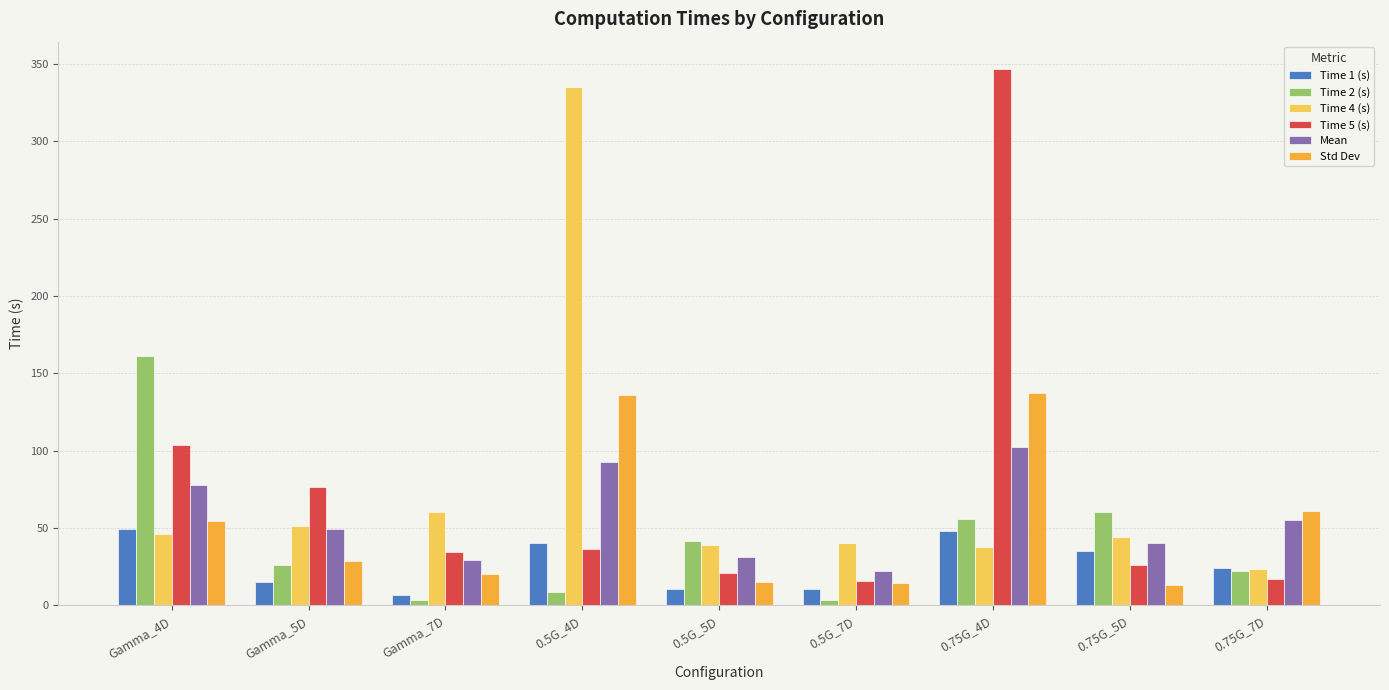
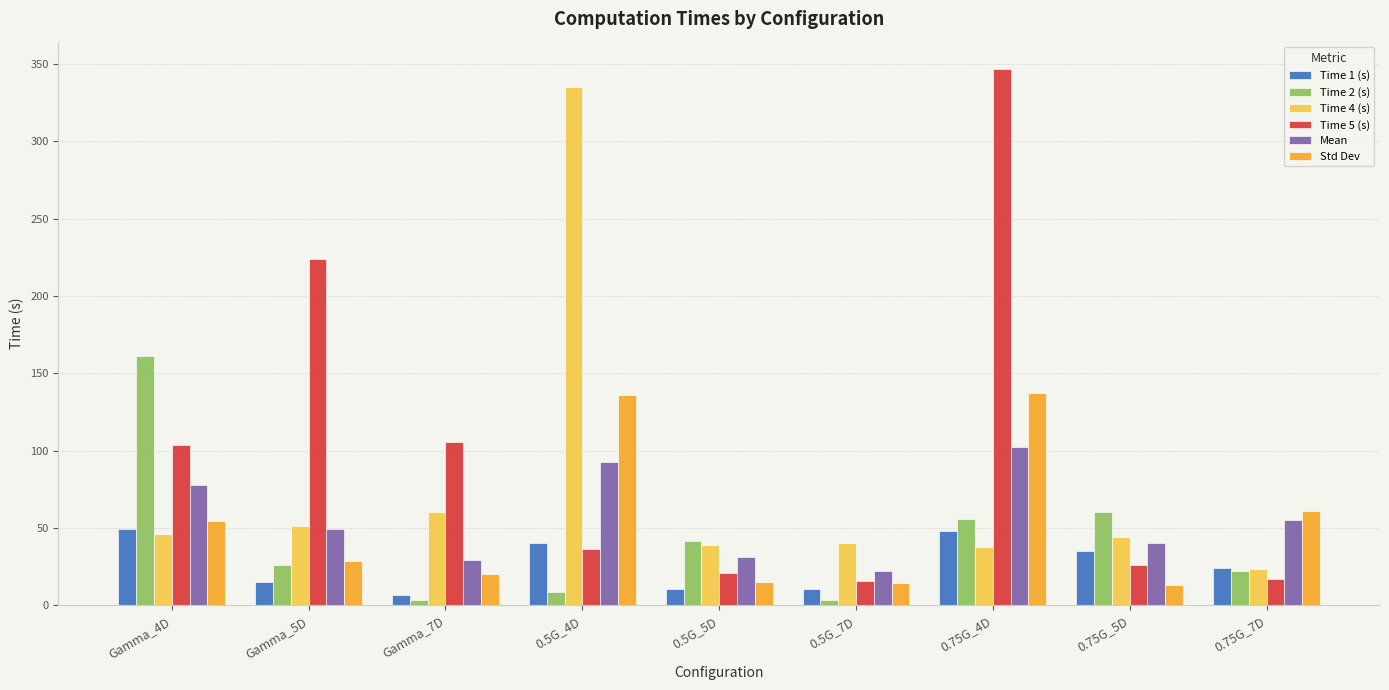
  {
    "Time 1 (s)": {
      "Gamma_4D": 49,
      "Gamma_5D": 15,
      "Gamma_7D": 7,
      "0.5G_4D": 40,
      "0.5G_5D": 10,
      "0.5G_7D": 11,
      "0.75G_4D": 48,
      "0.75G_5D": 35,
      "0.75G_7D": 24
    },
    "Time 2 (s)": {
      "Gamma_4D": 161,
      "Gamma_5D": 26,
      "Gamma_7D": 3,
      "0.5G_4D": 8,
      "0.5G_5D": 42,
      "0.5G_7D": 3,
      "0.75G_4D": 56,
      "0.75G_5D": 61,
      "0.75G_7D": 22
    },
    "Time 5 (s)": {
      "Gamma_4D": 104,
-     "Gamma_5D": 76,
-     "Gamma_7D": 35,
+     "Gamma_5D": 224,
+     "Gamma_7D": 106,
      "0.5G_4D": 37,
      "0.5G_5D": 21,
      "0.5G_7D": 16,
      "0.75G_4D": 347,
      "0.75G_5D": 26,
      "0.75G_7D": 17
    },
    "Mean": {
      "Gamma_4D": 78,
      "Gamma_5D": 50,
      "Gamma_7D": 29,
      "0.5G_4D": 93,
      "0.5G_5D": 32,
      "0.5G_7D": 22,
      "0.75G_4D": 103,
      "0.75G_5D": 40,
      "0.75G_7D": 55
    }
  }
